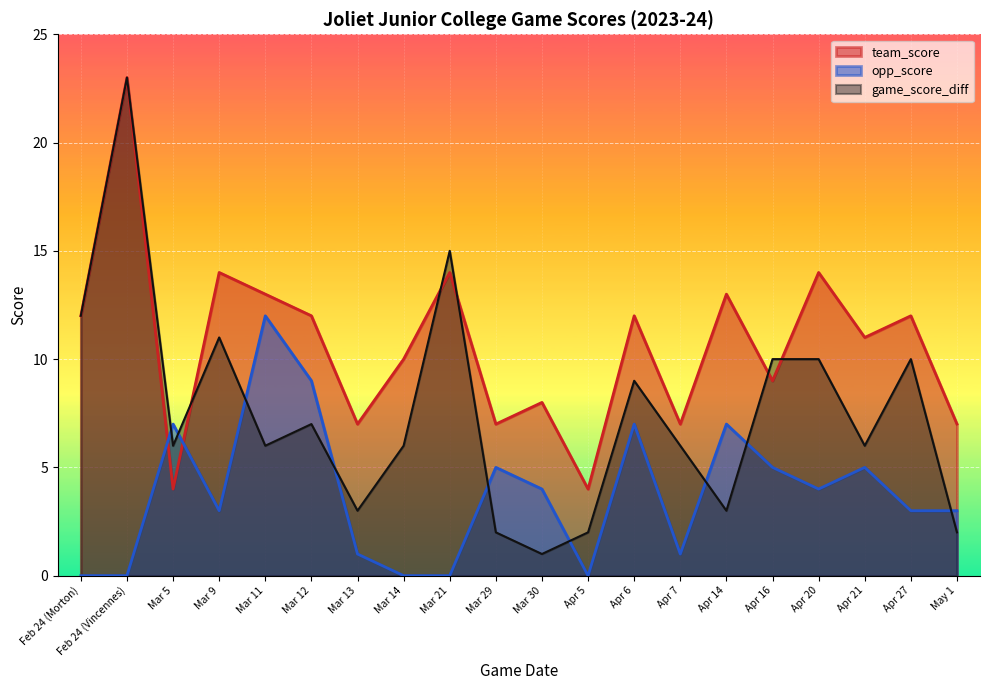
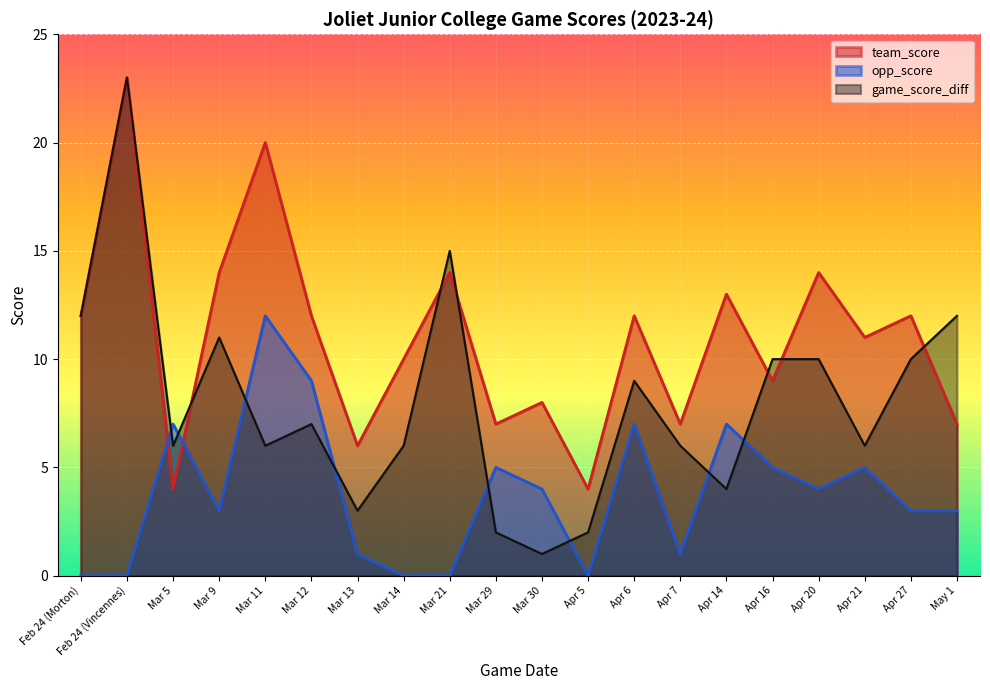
  {
    "team_score": {
      "Mar 5": 4,
      "Mar 9": 14,
-     "Mar 11": 13,
+     "Mar 11": 20,
      "Mar 12": 12,
-     "Mar 13": 7,
+     "Mar 13": 6,
      "Mar 14": 10,
      "Mar 21": 14,
      "Mar 29": 7,
      "Mar 30": 8,
      "Apr 5": 4,
      "Apr 6": 12,
      "Apr 7": 7,
      "Apr 14": 13,
      "Apr 16": 9,
      "Apr 20": 14,
      "Apr 21": 11,
      "Apr 27": 12,
      "May 1": 7
    },
    "opp_score": {
      "Feb 24 (Morton)": 0,
      "Feb 24 (Vincennes)": 0,
      "Mar 5": 7,
      "Mar 9": 3,
      "Mar 11": 12,
      "Mar 12": 9,
      "Mar 13": 1,
      "Mar 14": 0,
      "Mar 21": 0,
      "Mar 29": 5,
      "Mar 30": 4,
      "Apr 5": 0,
      "Apr 6": 7,
      "Apr 7": 1,
      "Apr 14": 7,
      "Apr 16": 5,
      "Apr 20": 4,
      "Apr 21": 5,
      "Apr 27": 3,
      "May 1": 3
    },
    "game_score_diff": {
      "Mar 5": 6,
      "Mar 9": 11,
      "Mar 11": 6,
      "Mar 12": 7,
      "Mar 13": 3,
      "Mar 14": 6,
      "Mar 21": 15,
      "Mar 29": 2,
      "Mar 30": 1,
      "Apr 5": 2,
      "Apr 6": 9,
      "Apr 7": 6,
-     "Apr 14": 3,
+     "Apr 14": 4,
      "Apr 16": 10,
      "Apr 20": 10,
      "Apr 21": 6,
      "Apr 27": 10,
-     "May 1": 2
+     "May 1": 12
    }
  }
